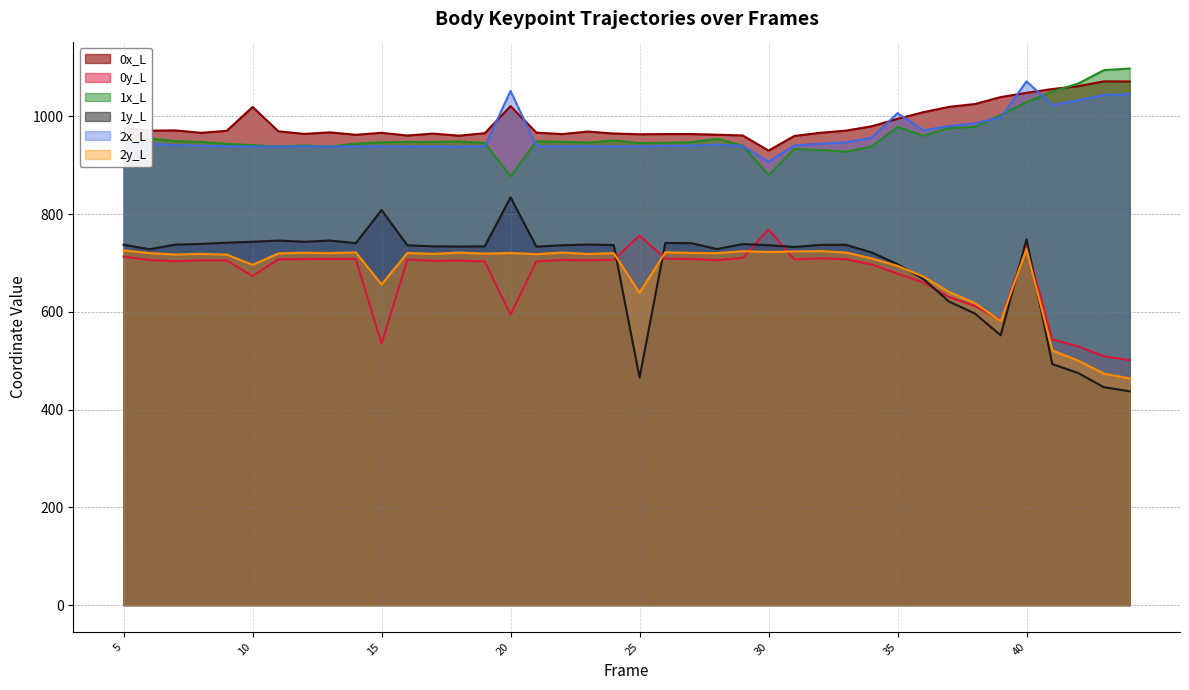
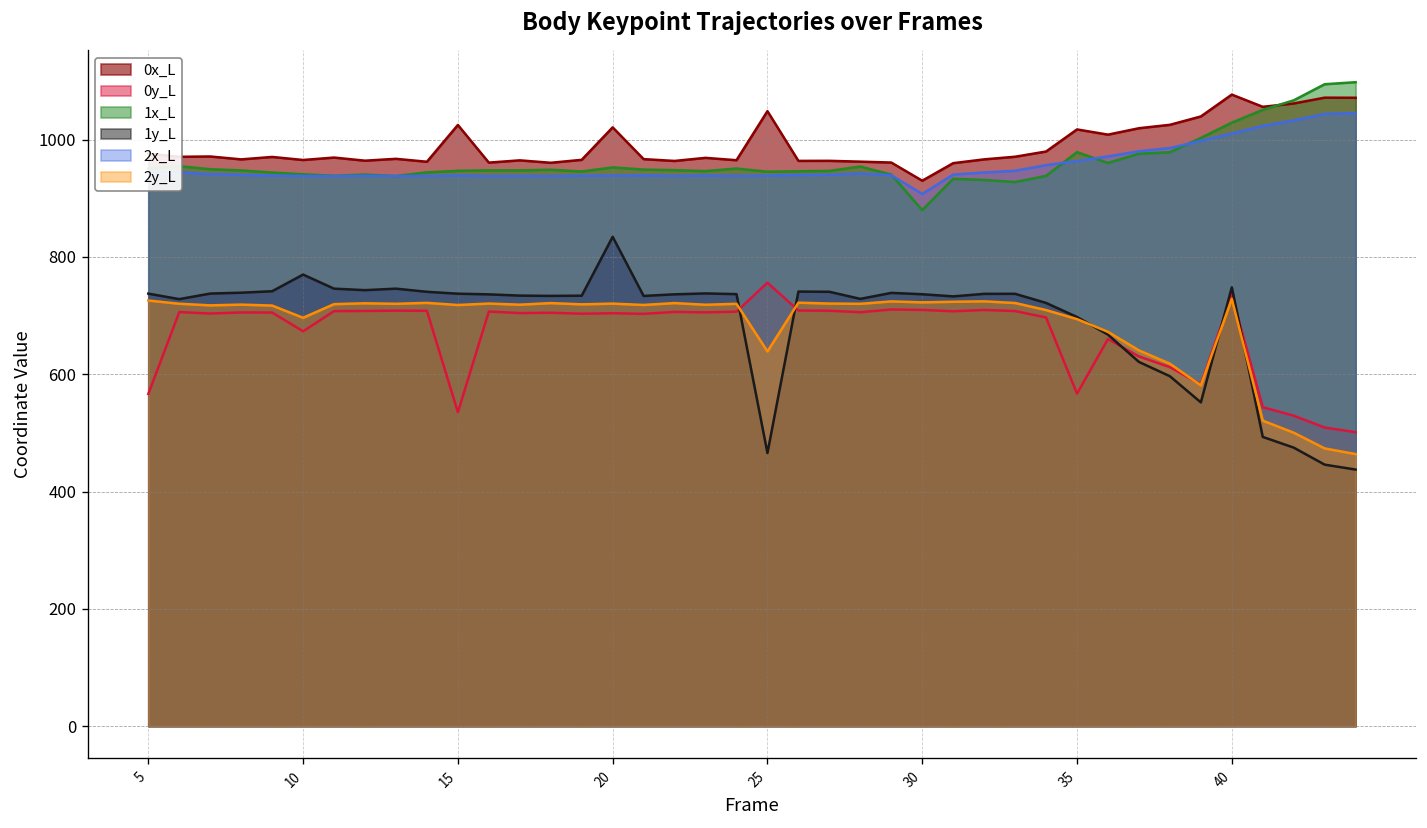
  {
    "0x_L": {
-     "10": 1020,
-     "15": 970,
+     "10": 970,
+     "15": 1020,
      "20": 1020,
-     "25": 960,
+     "25": 1050,
      "30": 930,
-     "35": 990,
-     "40": 1050
+     "35": 1020,
+     "40": 1080
    },
    "0y_L": {
-     "5": 710,
+     "5": 570,
      "10": 670,
      "15": 540,
-     "20": 590,
+     "20": 700,
      "25": 760,
-     "30": 770,
-     "35": 680,
+     "30": 710,
+     "35": 570,
      "40": 740
    },
    "1x_L": {
      "15": 950,
-     "20": 880,
+     "20": 950,
      "25": 950,
      "30": 880,
      "35": 980,
      "40": 1030
    },
    "1y_L": {
      "5": 740,
-     "10": 740,
-     "15": 810,
+     "10": 770,
+     "15": 740,
      "20": 830,
      "25": 470,
      "30": 740,
      "40": 750
    },
    "2x_L": {
      "15": 940,
-     "20": 1050,
+     "20": 940,
      "25": 940,
      "30": 910,
-     "35": 1010,
-     "40": 1070
+     "35": 960,
+     "40": 1010
    },
    "2y_L": {
      "5": 730,
      "10": 700,
-     "15": 660,
+     "15": 720,
      "20": 720,
      "25": 640,
      "30": 720,
      "40": 730
    }
  }
